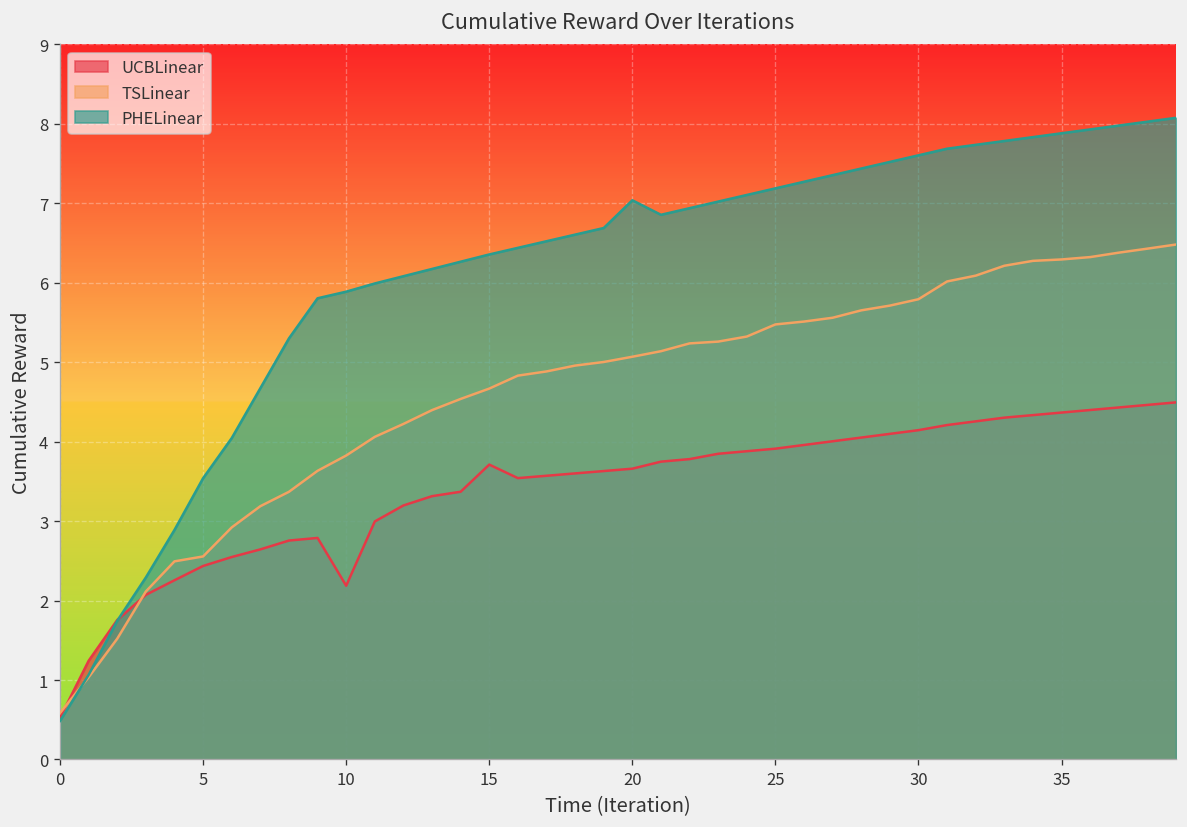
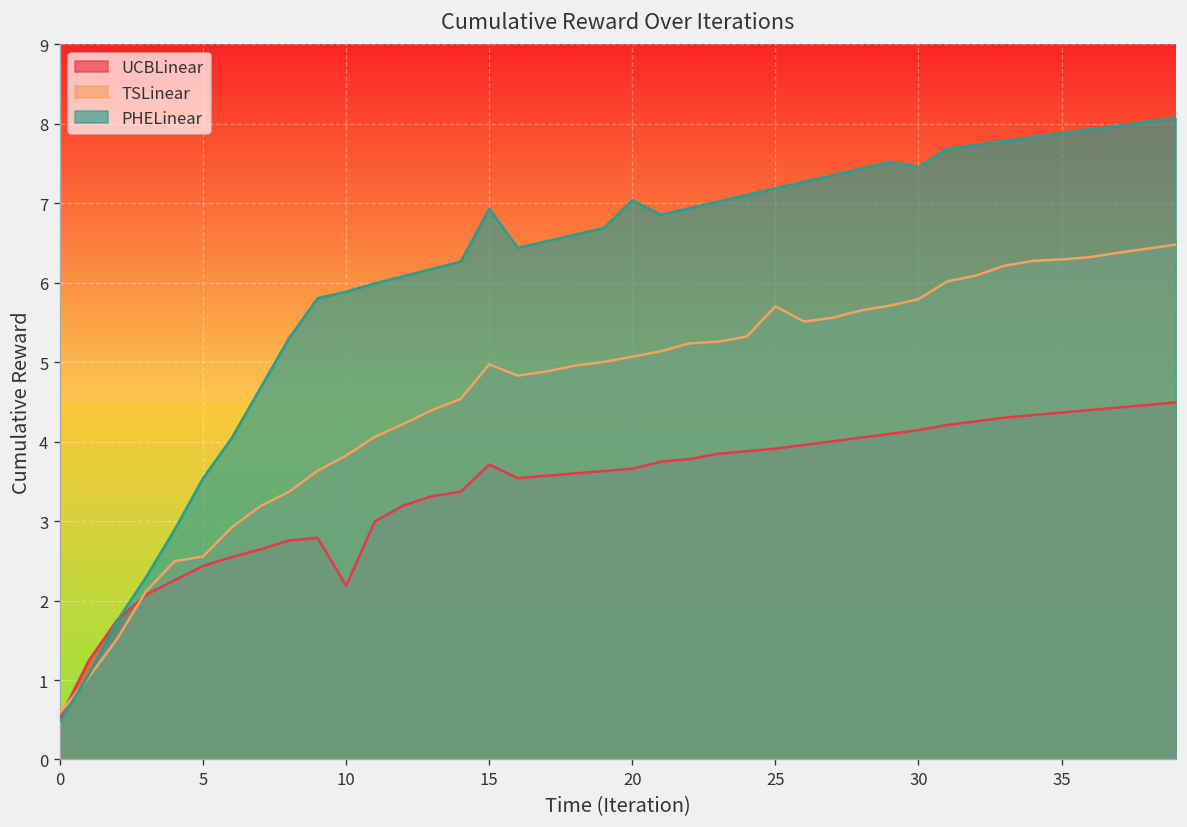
  {
    "UCBLinear": {
      "0": 0.5,
      "5": 2.4,
      "10": 2.2,
      "15": 3.7,
      "20": 3.7,
      "25": 3.9,
      "30": 4.1,
      "35": 4.4
    },
    "TSLinear": {
      "0": 0.6,
      "5": 2.6,
      "10": 3.8,
-     "15": 4.7,
+     "15": 5.0,
      "20": 5.1,
-     "25": 5.5,
+     "25": 5.7,
      "30": 5.8,
      "35": 6.3
    },
    "PHELinear": {
      "0": 0.5,
      "5": 3.5,
      "10": 5.9,
-     "15": 6.4,
+     "15": 6.9,
      "20": 7.0,
      "25": 7.2,
-     "30": 7.6,
+     "30": 7.5,
      "35": 7.9
    }
  }
